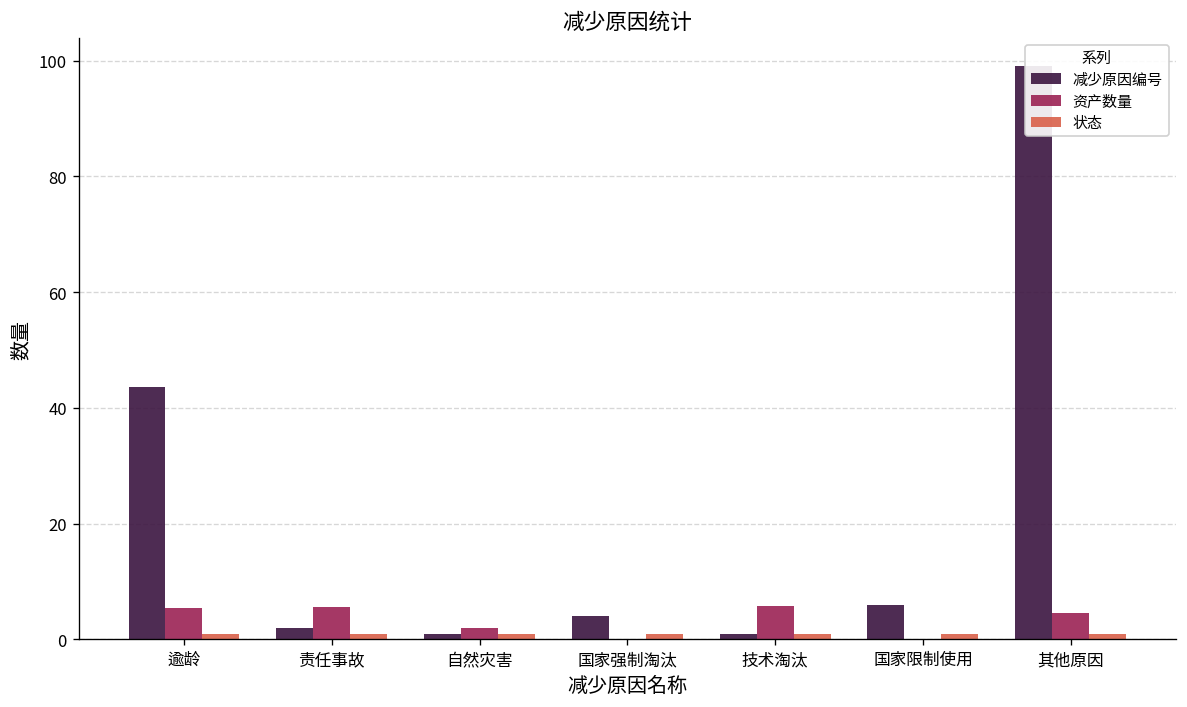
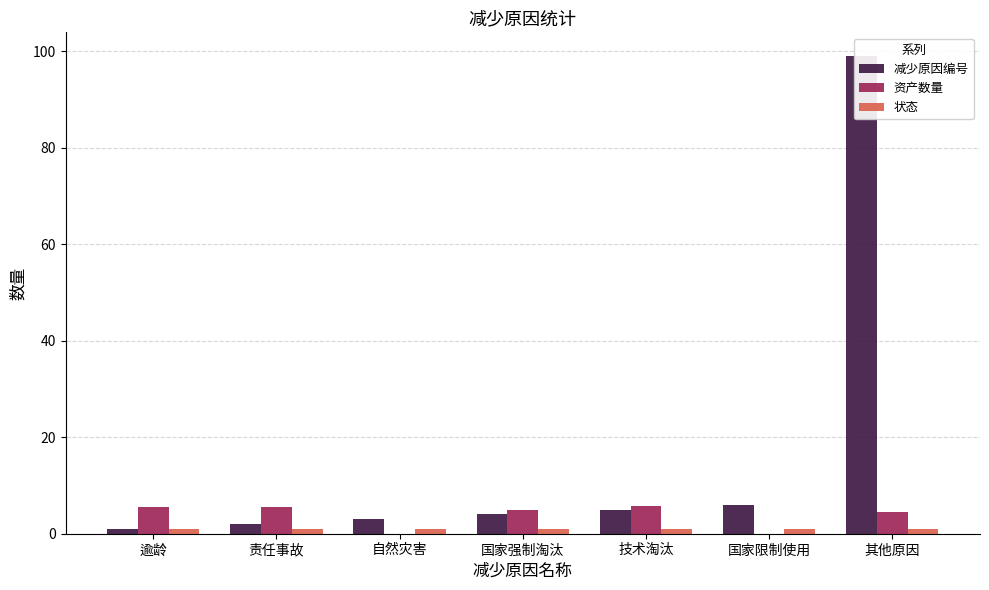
  {
    "减少原因编号": {
-     "逾龄": 44,
+     "逾龄": 1,
      "责任事故": 2,
-     "自然灾害": 1,
+     "自然灾害": 3,
      "国家强制淘汰": 4,
-     "技术淘汰": 1,
+     "技术淘汰": 5,
      "国家限制使用": 6
    },
    "资产数量": {
      "逾龄": 6,
      "责任事故": 6,
-     "自然灾害": 2,
-     "国家强制淘汰": 0,
+     "自然灾害": 0,
+     "国家强制淘汰": 5,
      "技术淘汰": 6,
      "国家限制使用": 0,
      "其他原因": 5
    },
    "状态": {
      "逾龄": 1,
      "责任事故": 1,
      "自然灾害": 1,
      "国家强制淘汰": 1,
      "技术淘汰": 1,
      "国家限制使用": 1,
      "其他原因": 1
    }
  }
